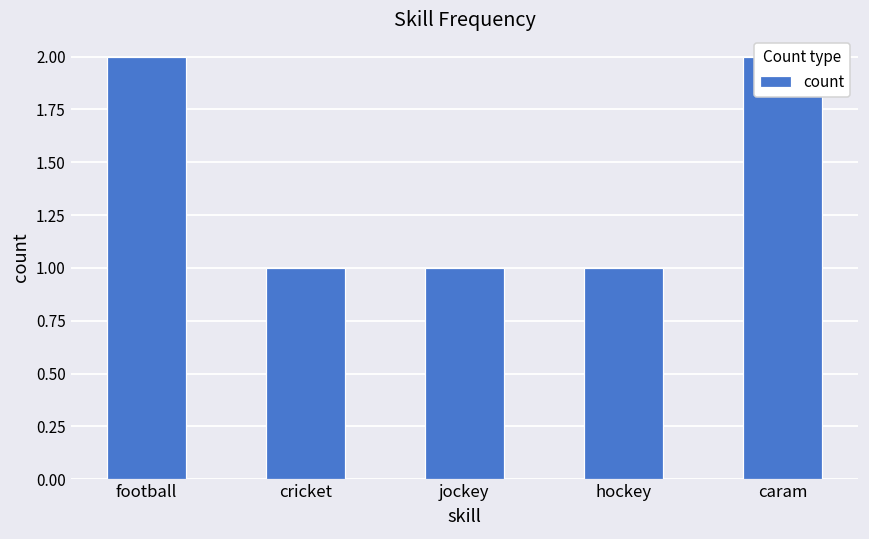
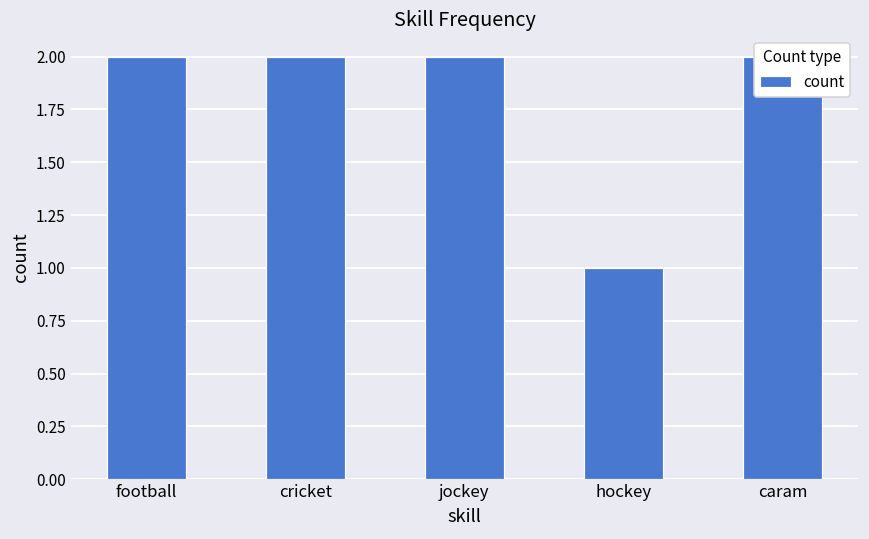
  {
    "football": 2,
-   "cricket": 1,
-   "jockey": 1,
+   "cricket": 2,
+   "jockey": 2,
    "hockey": 1
  }
